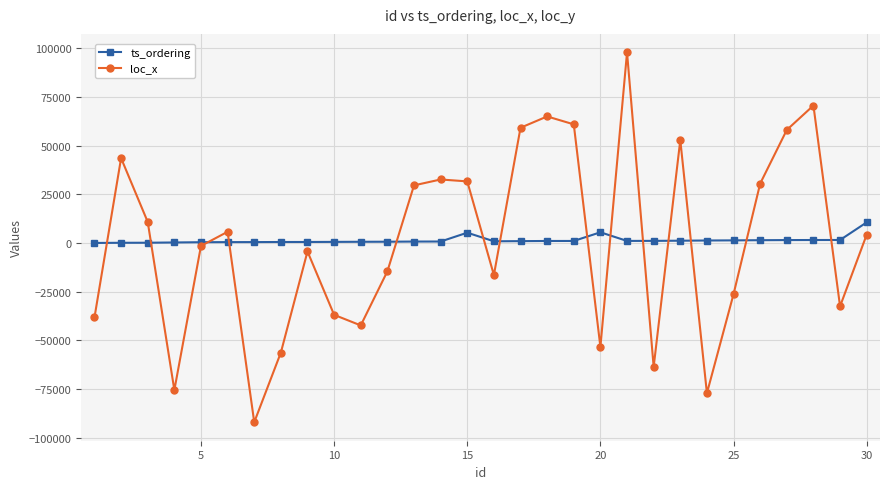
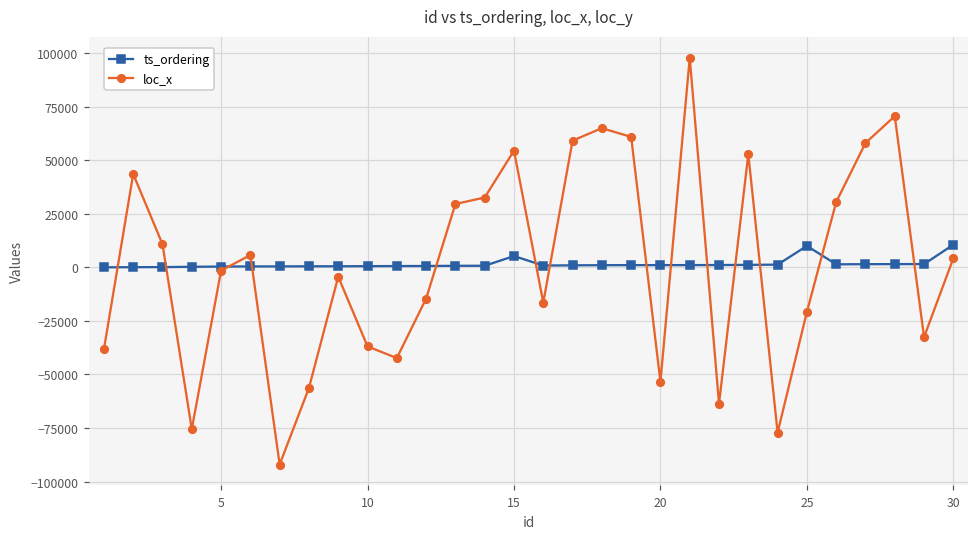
  {
    "ts_ordering": {
      "5": 0,
      "10": 1000,
      "15": 5000,
-     "20": 5000,
-     "25": 1000,
+     "20": 1000,
+     "25": 10000,
      "30": 11000
    },
    "loc_x": {
      "5": -2000,
      "10": -37000,
-     "15": 32000,
+     "15": 54000,
      "20": -53000,
-     "25": -26000,
+     "25": -21000,
      "30": 4000
    }
  }
